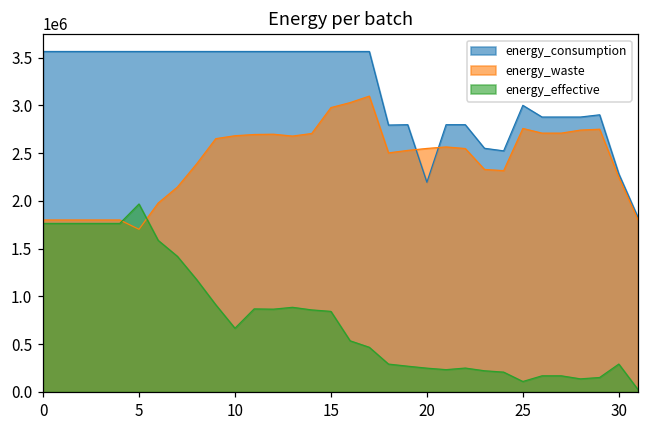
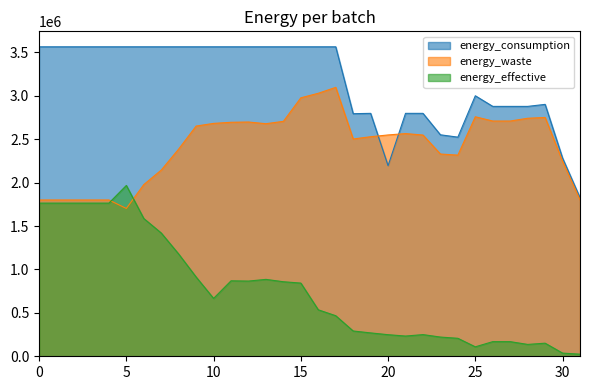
  {
    "energy_consumption": {
      "0": 3600000,
      "5": 3600000,
      "10": 3600000,
      "15": 3600000,
      "20": 2200000,
      "25": 3000000,
      "30": 2300000
    },
    "energy_waste": {
      "0": 1800000,
      "5": 1700000,
      "10": 2700000,
      "15": 3000000,
      "20": 2500000,
      "25": 2800000,
      "30": 2200000
    },
    "energy_effective": {
      "0": 1800000,
      "5": 2000000,
      "10": 700000,
      "15": 800000,
      "20": 200000,
      "25": 100000,
-     "30": 300000
+     "30": 0
    }
  }
